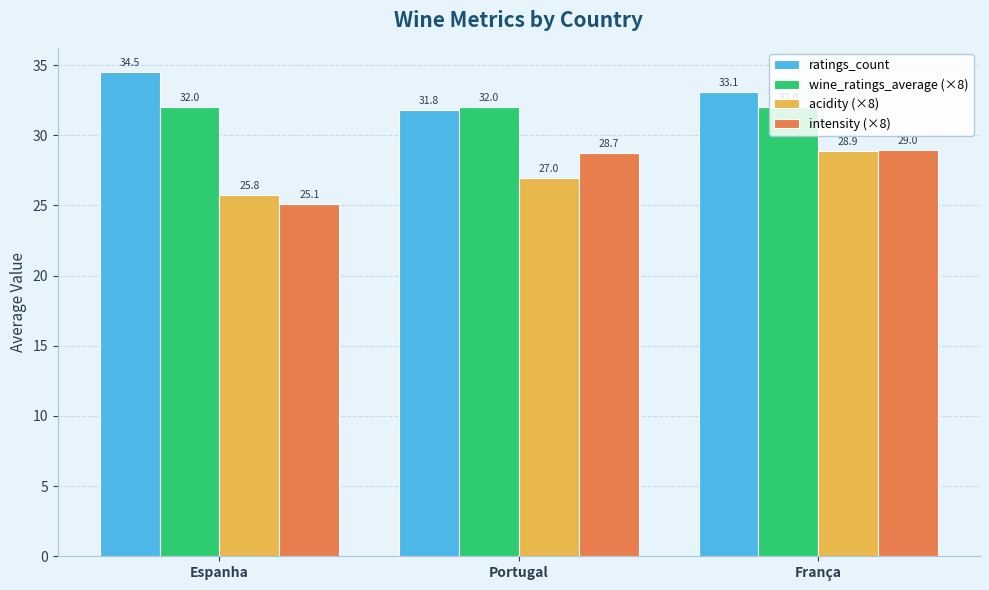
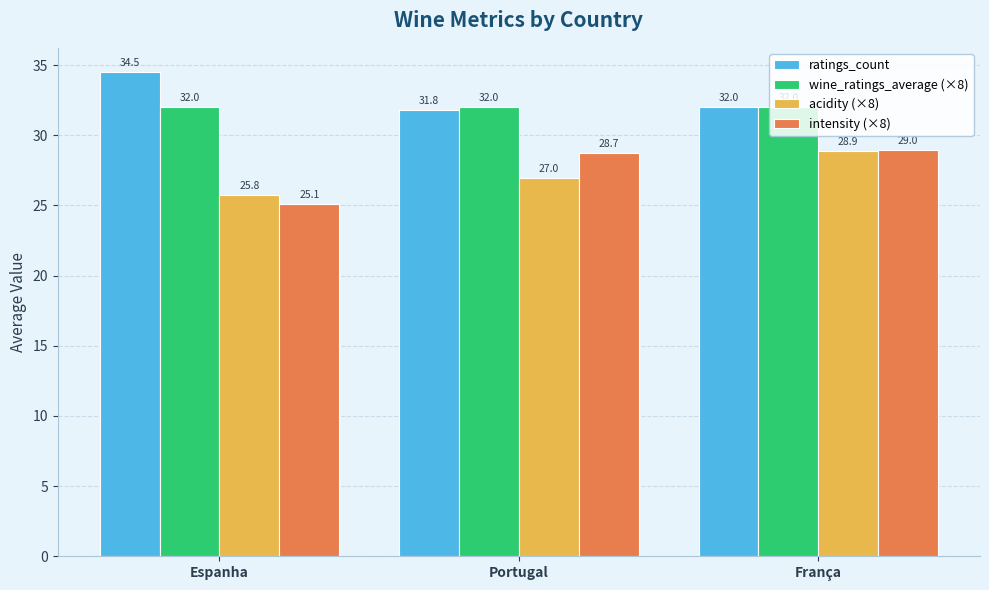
  {
    "ratings_count": {
      "Espanha": 34.5,
      "Portugal": 31.8,
-     "França": 33.1
+     "França": 32.0
    },
    "wine_ratings_average (×8)": {
      "Espanha": 32.0,
      "Portugal": 32.0
    }
  }
